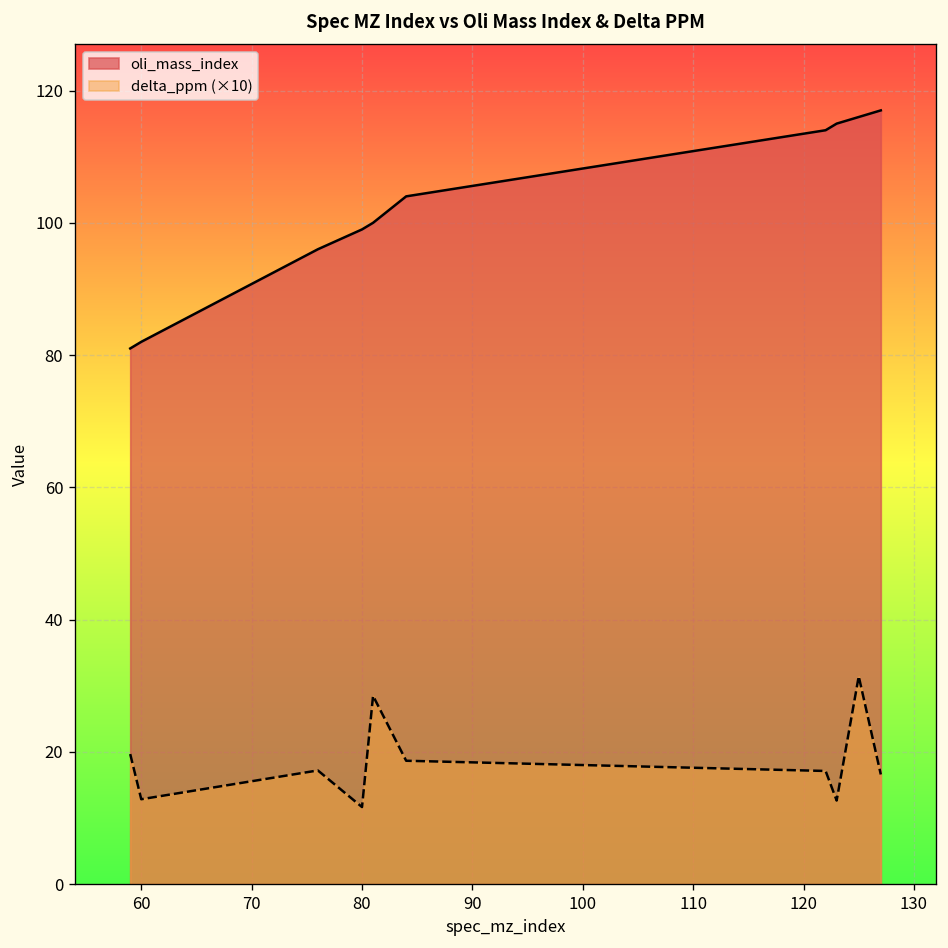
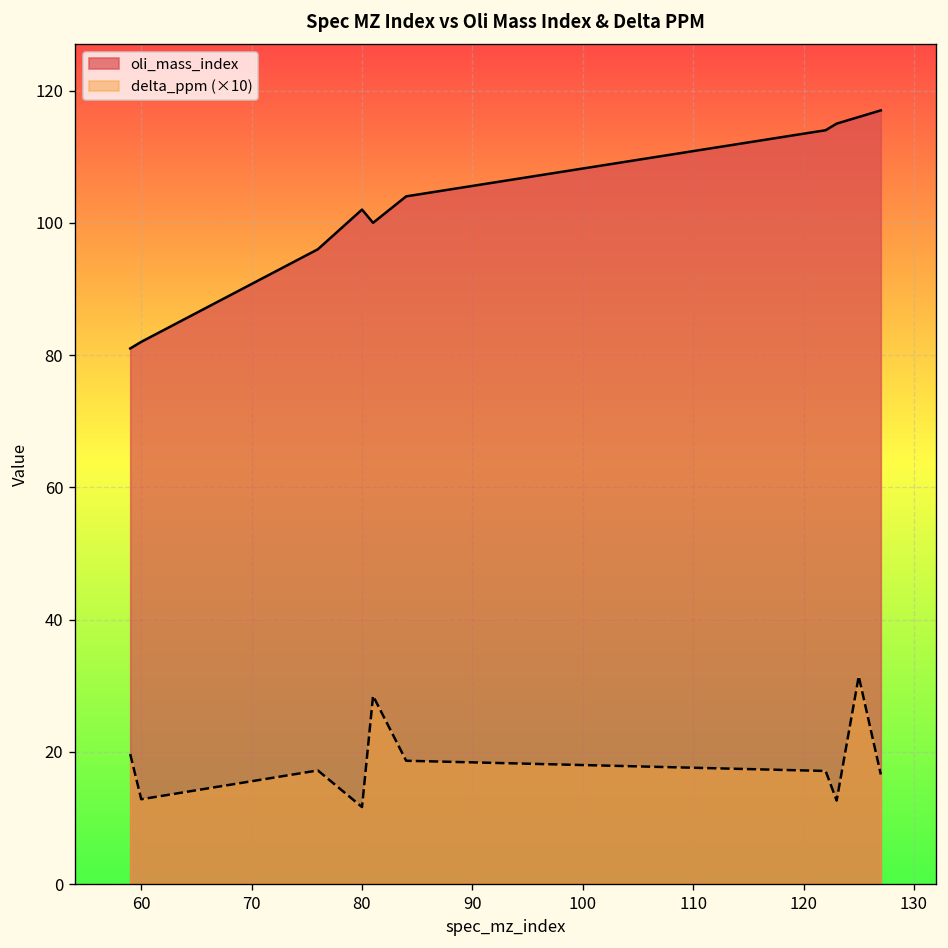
  {
    "oli_mass_index": {
      "60": 82,
-     "80": 99
+     "80": 102
    },
    "delta_ppm (×10)": {
      "60": 13,
      "80": 12
    }
  }
